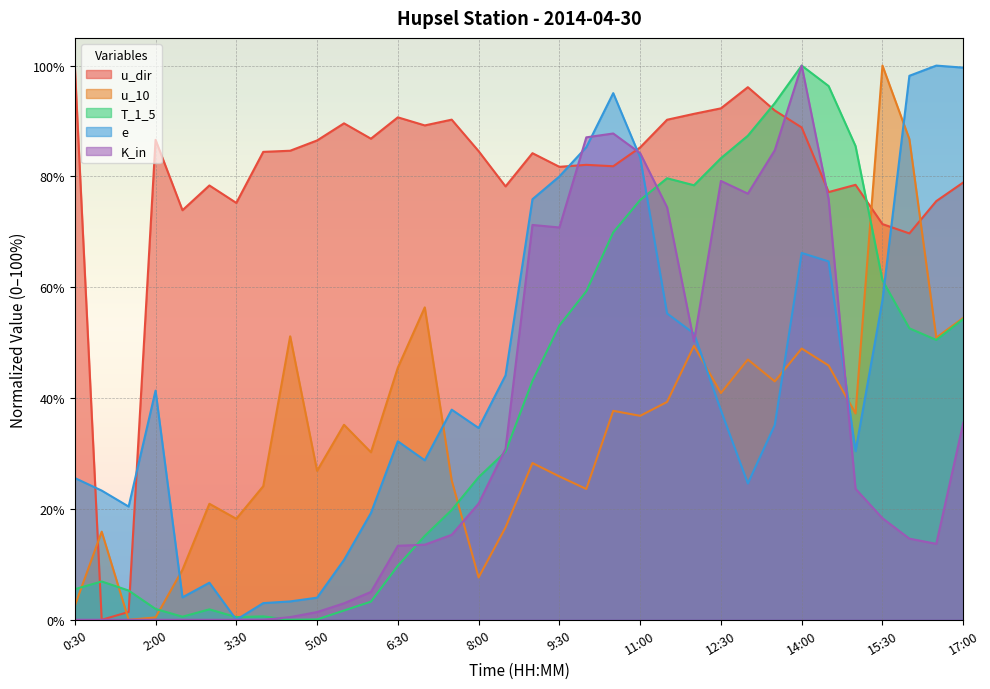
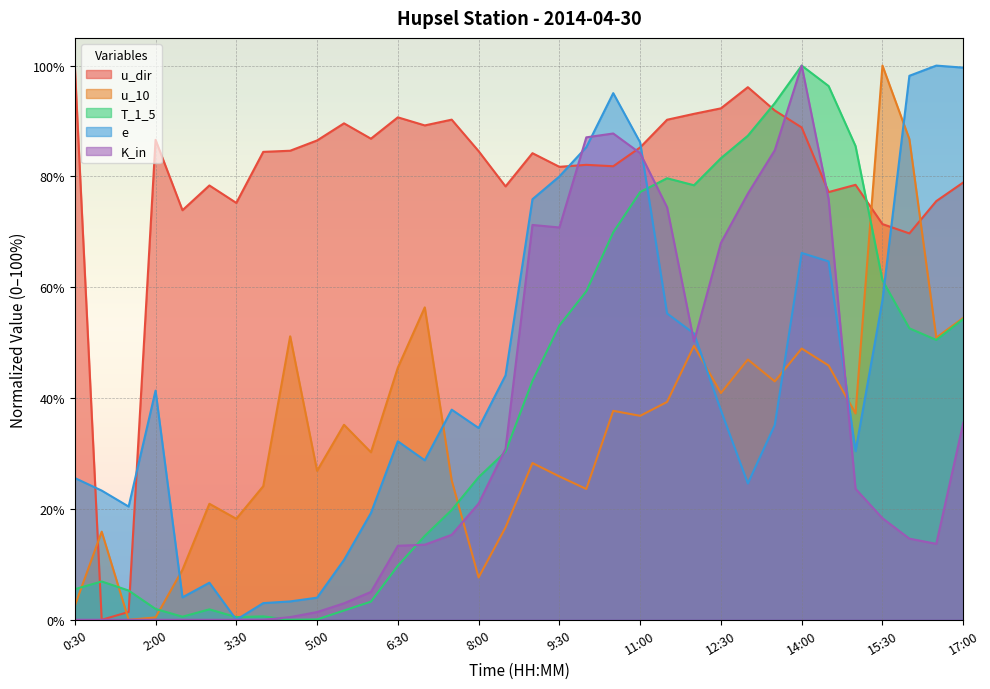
  {
    "T_1_5": {
      "0:30": "6%",
      "2:00": "2%",
      "3:30": "0%",
      "5:00": "0%",
      "6:30": "10%",
      "8:00": "26%",
      "9:30": "53%",
-     "11:00": "76%",
+     "11:00": "77%",
      "12:30": "83%",
      "15:30": "61%"
    },
    "e": {
      "0:30": "26%",
      "2:00": "41%",
      "5:00": "4%",
      "6:30": "32%",
      "8:00": "35%",
      "9:30": "80%",
-     "11:00": "83%",
+     "11:00": "86%",
      "12:30": "38%",
      "14:00": "66%",
      "15:30": "58%",
      "17:00": "100%"
    },
    "K_in": {
      "0:30": "0%",
      "5:00": "1%",
      "6:30": "13%",
      "8:00": "21%",
      "9:30": "71%",
      "11:00": "84%",
-     "12:30": "79%",
+     "12:30": "68%",
      "15:30": "18%",
      "17:00": "36%"
    }
  }
